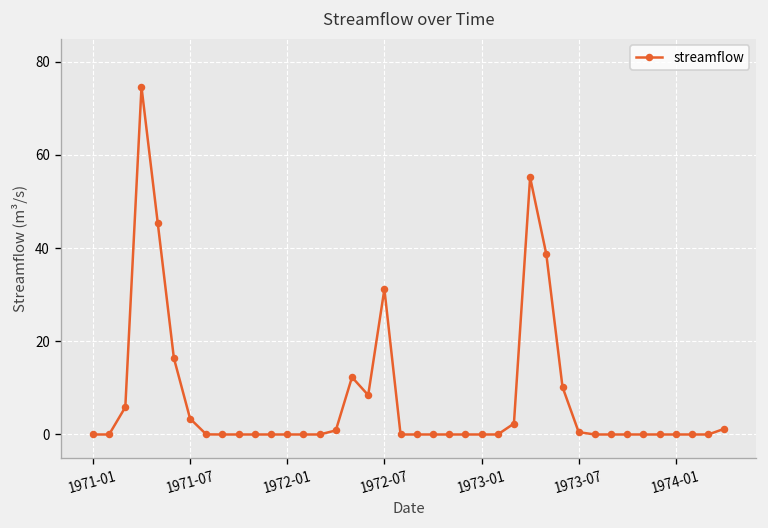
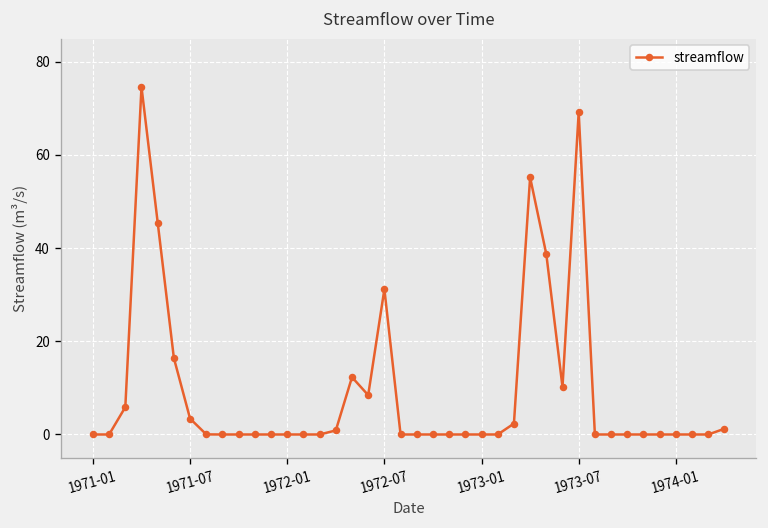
  {
    "1971-01": 0,
    "1971-07": 3,
    "1972-01": 0,
    "1972-07": 31,
    "1973-01": 0,
-   "1973-07": 1,
+   "1973-07": 69,
    "1974-01": 0
  }
